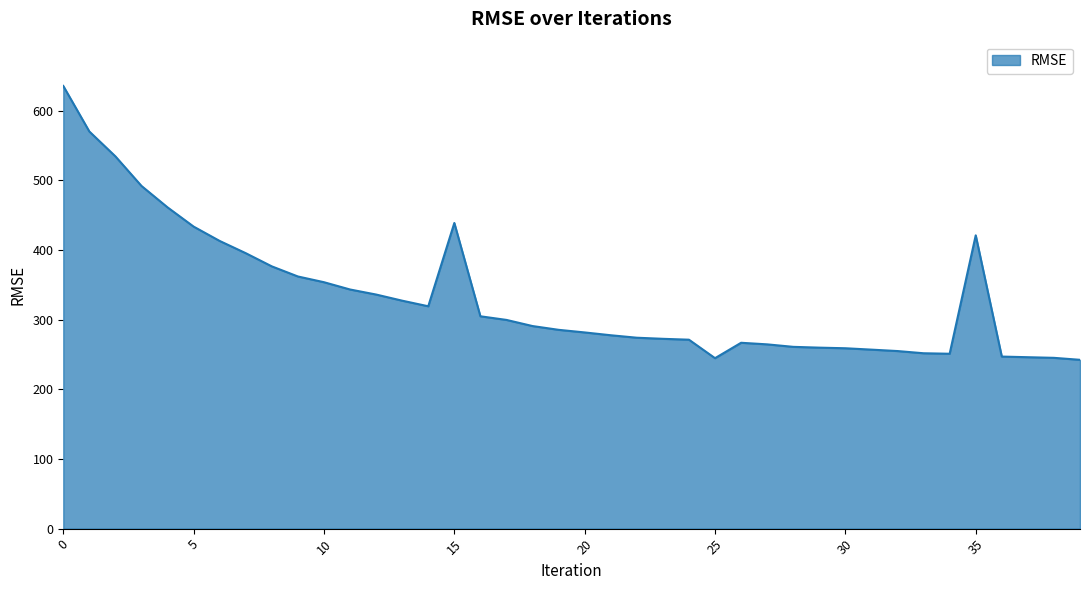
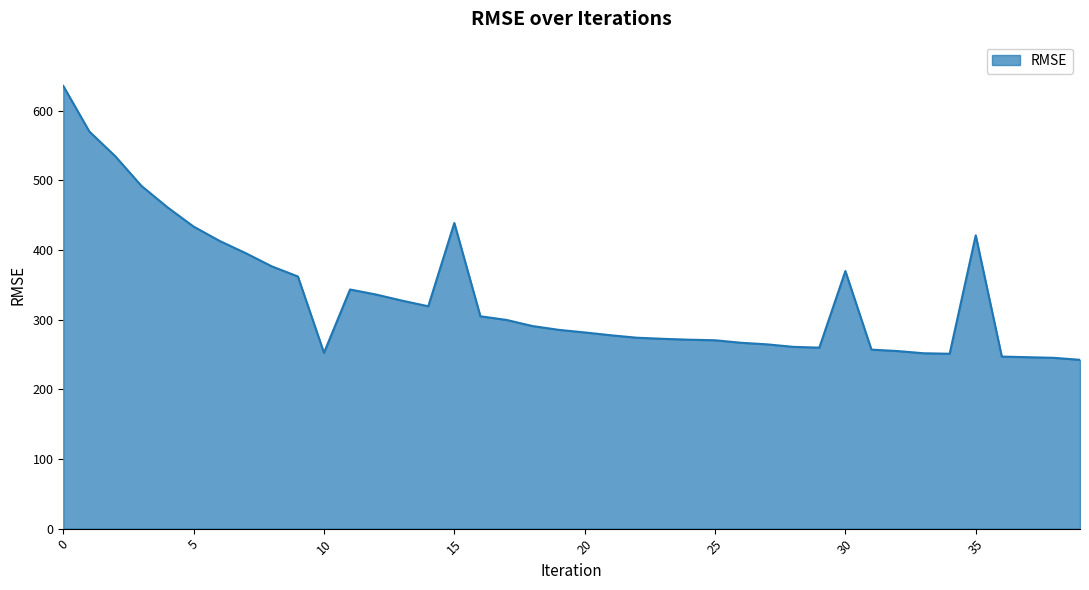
  {
    "0": 640,
    "5": 430,
-   "10": 350,
+   "10": 250,
    "15": 440,
    "20": 280,
-   "25": 240,
-   "30": 260,
+   "25": 270,
+   "30": 370,
    "35": 420
  }
